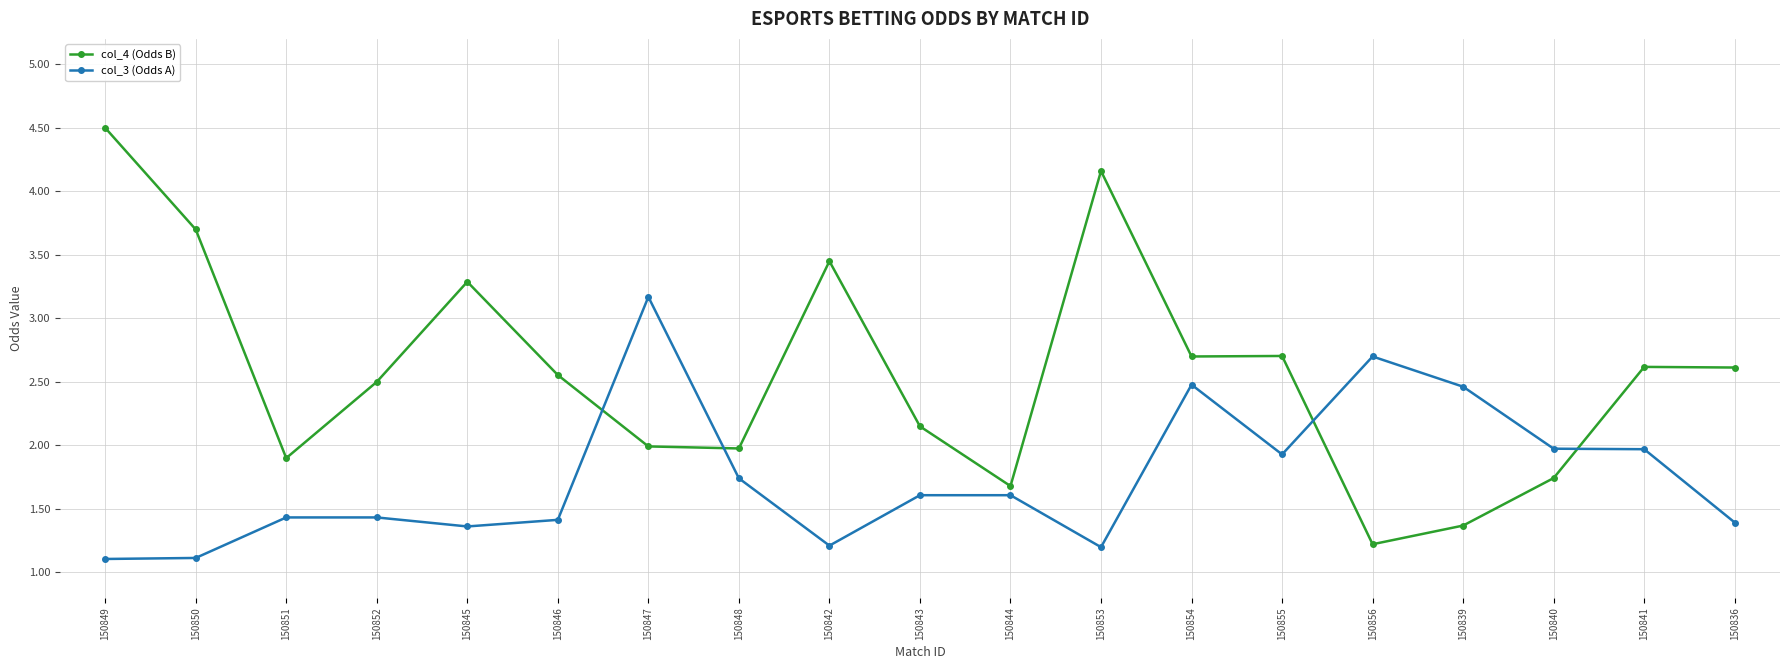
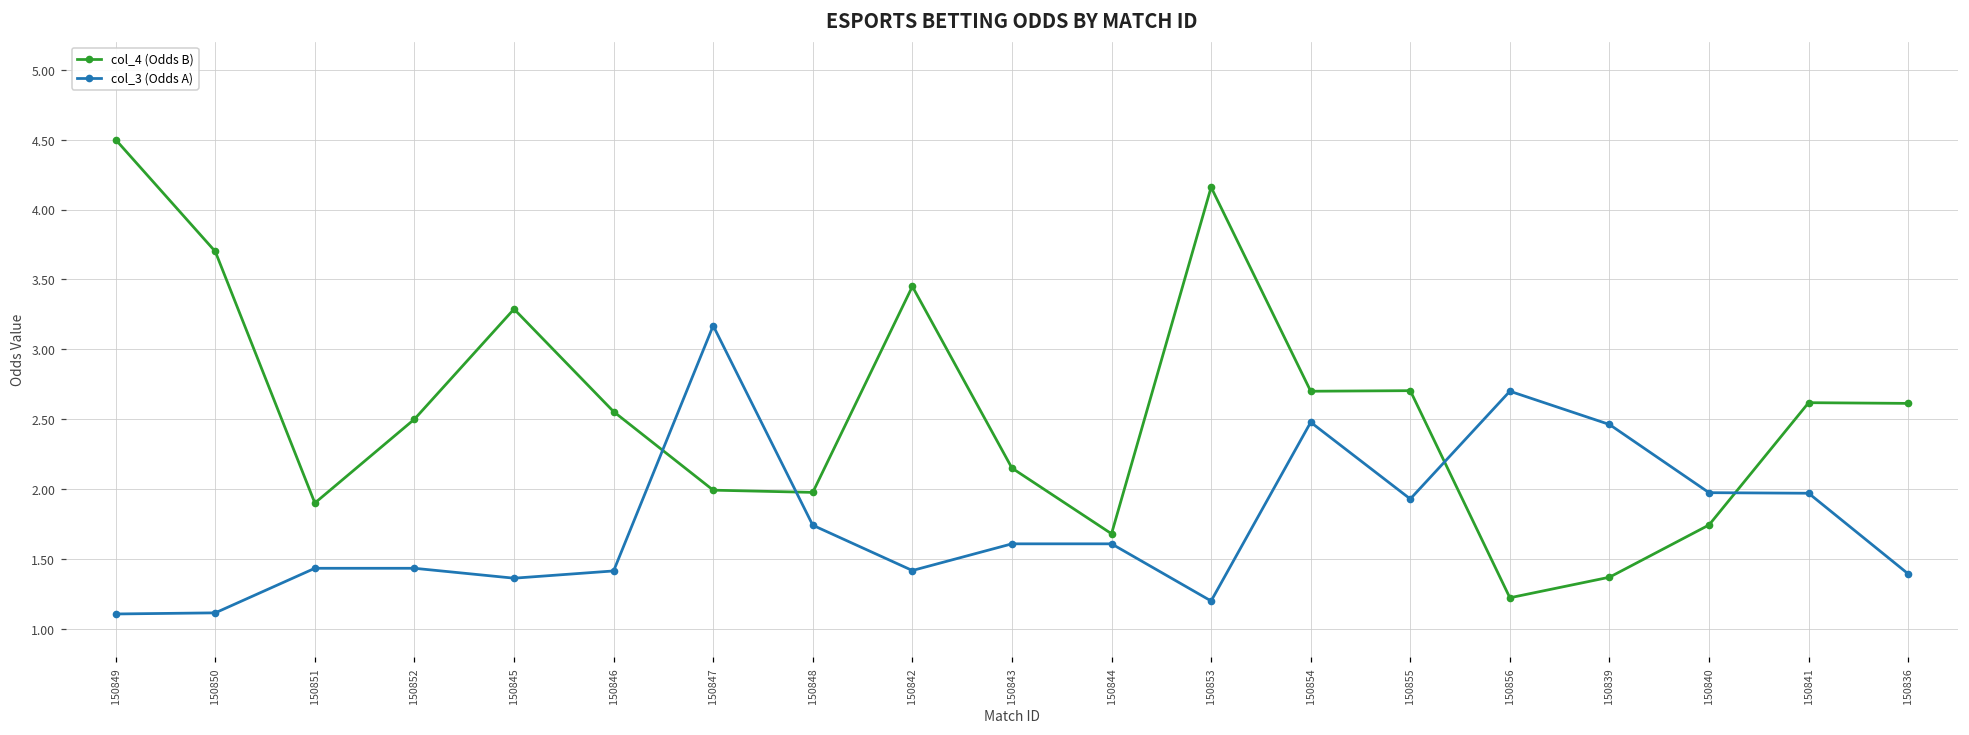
  {
    "col_4 (Odds B)": {
      "150849": 4.50,
      "150850": 3.70,
      "150851": 1.90,
      "150852": 2.50,
      "150845": 3.29,
      "150846": 2.55,
      "150847": 1.99,
      "150848": 1.98,
      "150842": 3.45,
      "150843": 2.15,
      "150844": 1.68,
      "150853": 4.16,
      "150854": 2.70,
      "150855": 2.70,
      "150856": 1.22,
      "150839": 1.37,
      "150840": 1.74,
      "150841": 2.62,
      "150836": 2.61
    },
    "col_3 (Odds A)": {
      "150849": 1.11,
      "150850": 1.11,
      "150851": 1.43,
      "150852": 1.43,
      "150845": 1.36,
      "150846": 1.41,
      "150847": 3.17,
      "150848": 1.74,
-     "150842": 1.21,
+     "150842": 1.42,
      "150843": 1.61,
      "150844": 1.61,
      "150853": 1.20,
      "150854": 2.48,
      "150855": 1.93,
      "150856": 2.70,
      "150839": 2.46,
      "150840": 1.97,
      "150841": 1.97,
      "150836": 1.39
    }
  }
